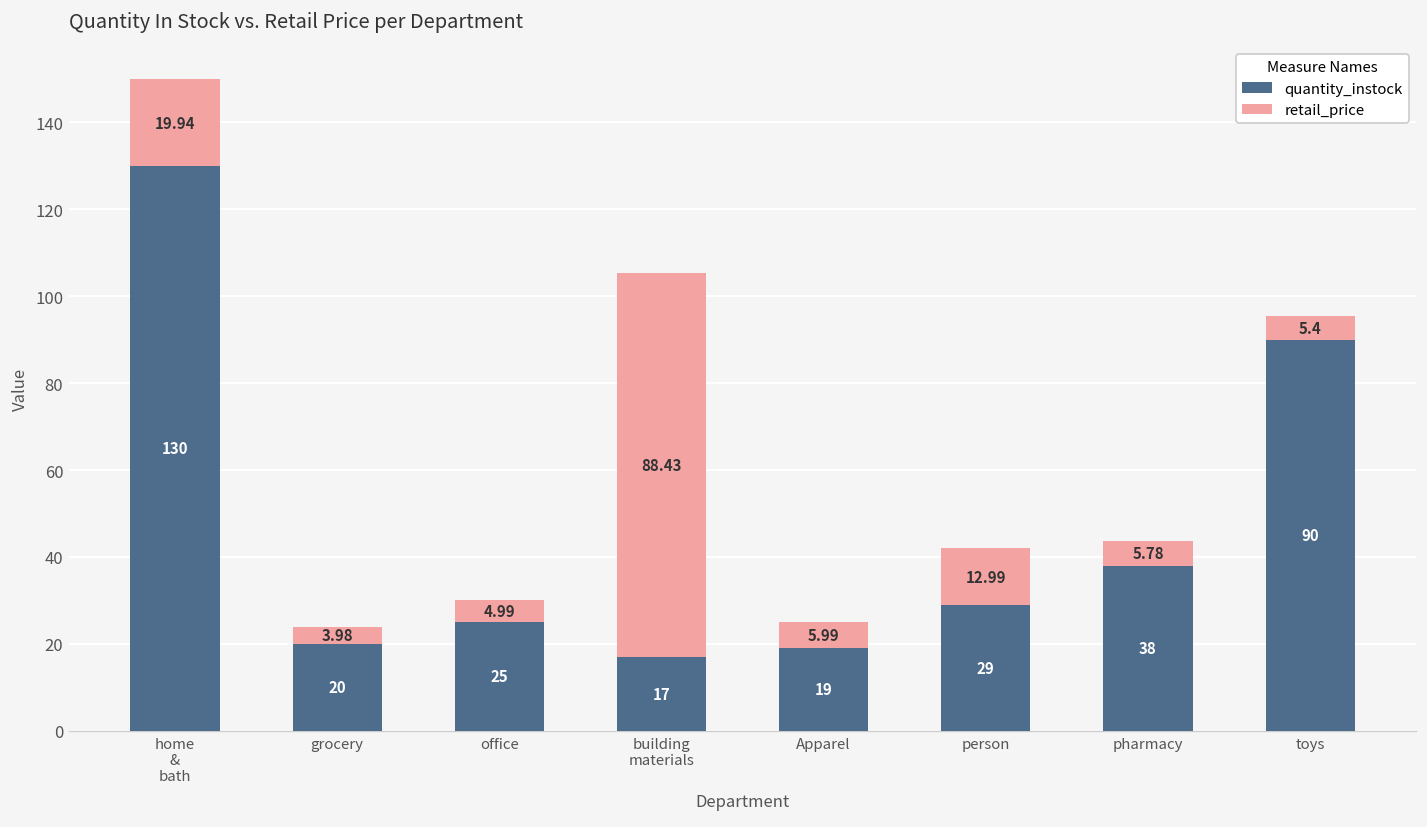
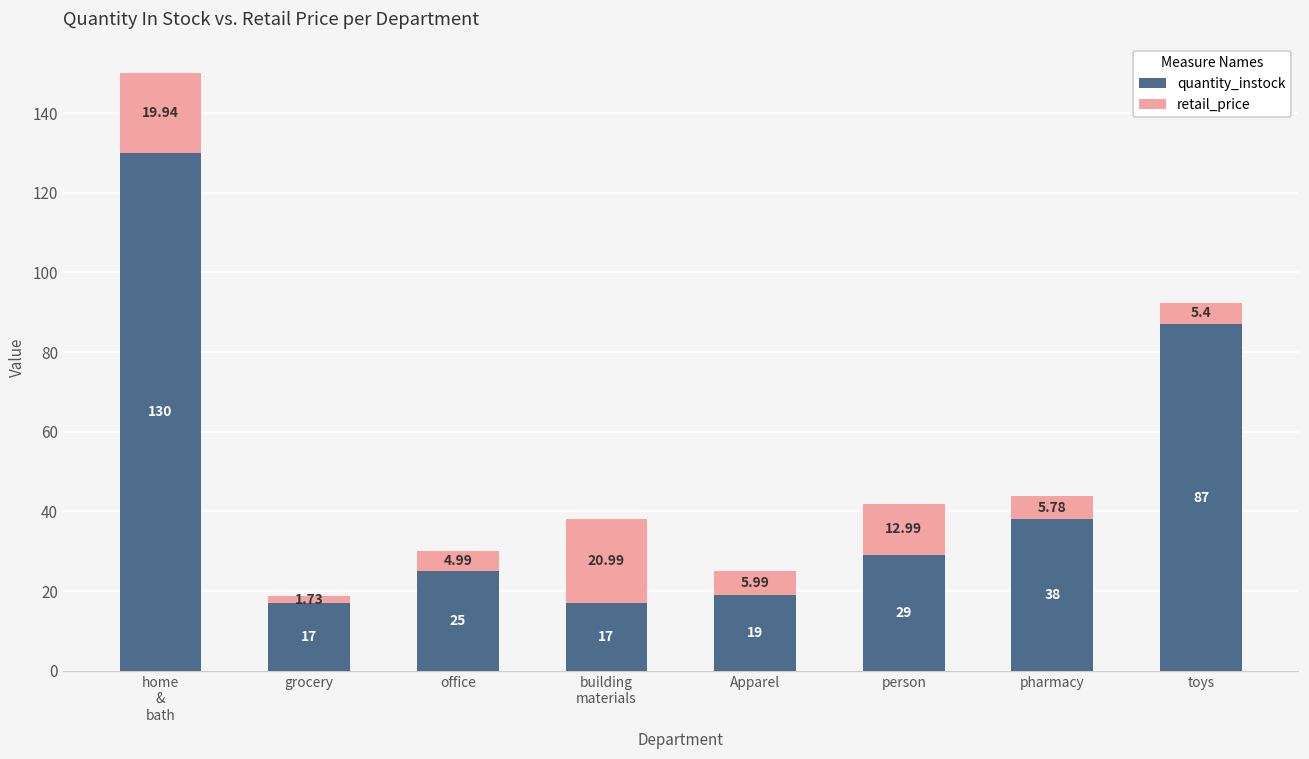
  {
    "quantity_instock": {
      "home & bath": 130,
-     "grocery": 20,
+     "grocery": 17,
      "office": 25,
      "building materials": 17,
      "Apparel": 19,
      "person": 29,
      "pharmacy": 38,
-     "toys": 90
+     "toys": 87
    },
    "retail_price": {
      "home & bath": 19.94,
-     "grocery": 3.98,
+     "grocery": 1.73,
      "office": 4.99,
-     "building materials": 88.43,
+     "building materials": 20.99,
      "Apparel": 5.99,
      "person": 12.99,
      "pharmacy": 5.78,
      "toys": 5.4
    }
  }
